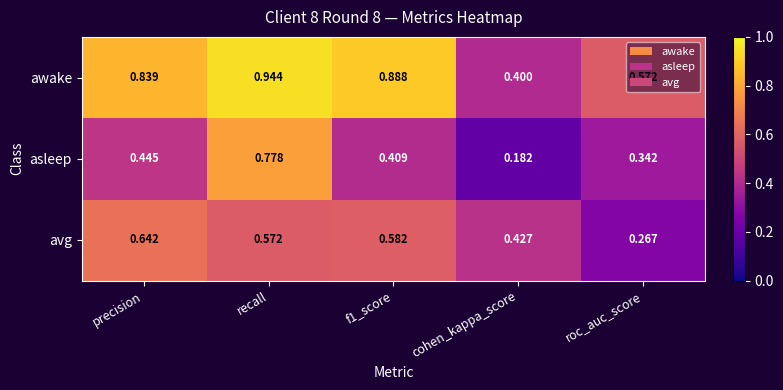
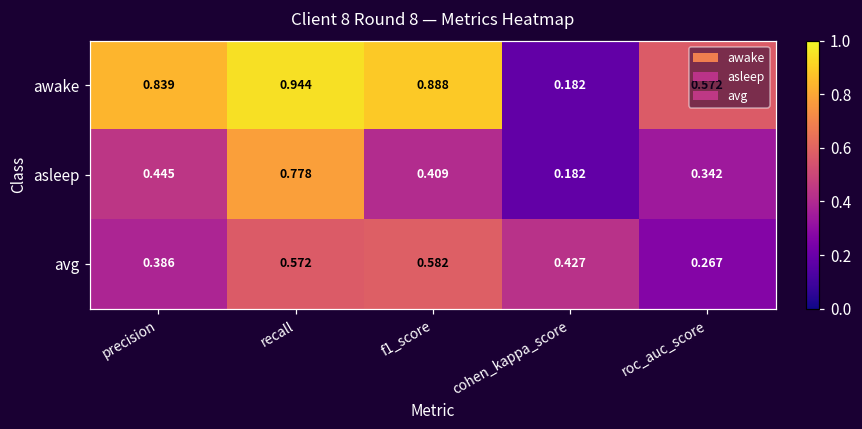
  {
    "awake": {
      "precision": 0.839,
      "recall": 0.944,
      "f1_score": 0.888,
-     "cohen_kappa_score": 0.400
+     "cohen_kappa_score": 0.182
    },
    "asleep": {
      "precision": 0.445,
      "recall": 0.778,
      "f1_score": 0.409,
      "cohen_kappa_score": 0.182,
      "roc_auc_score": 0.342
    },
    "avg": {
-     "precision": 0.642,
+     "precision": 0.386,
      "recall": 0.572,
      "f1_score": 0.582,
      "cohen_kappa_score": 0.427,
      "roc_auc_score": 0.267
    }
  }
